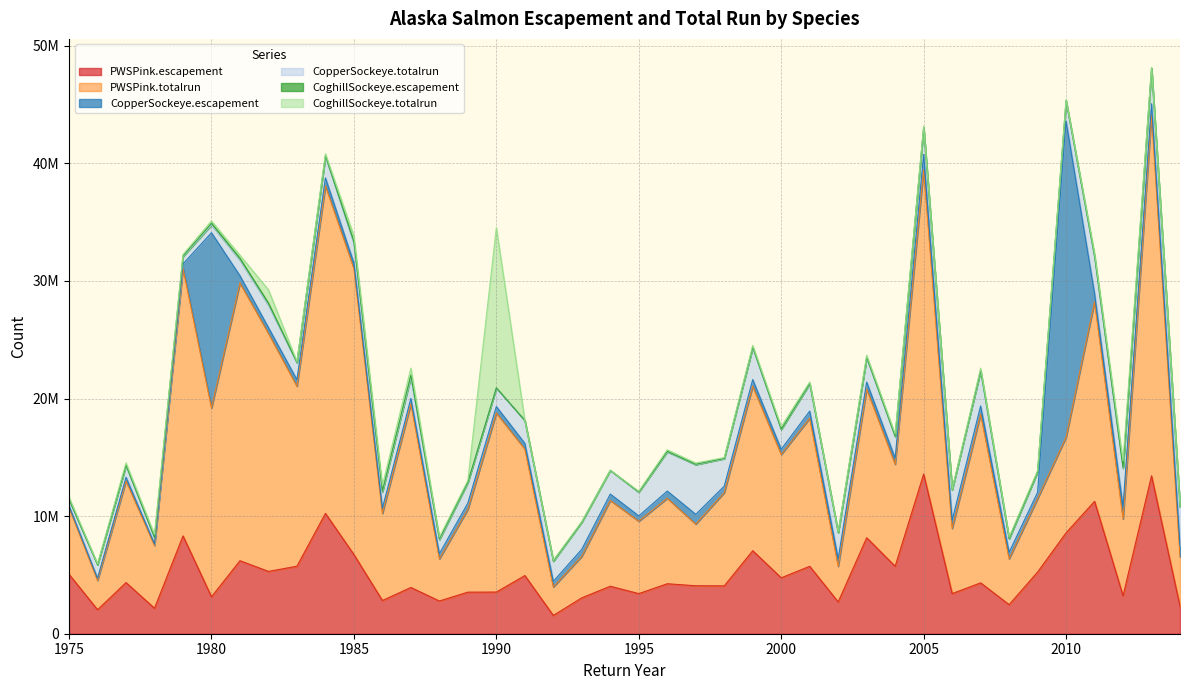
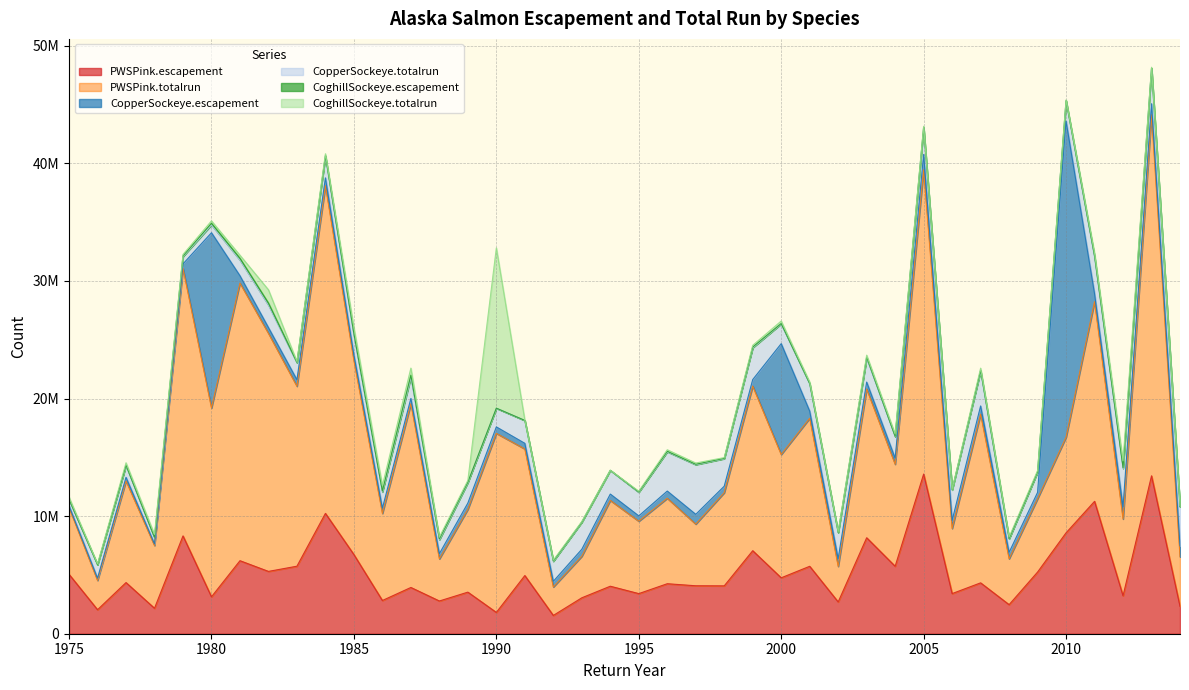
  {
    "PWSPink.escapement": {
      "1975": 5100000,
      "1980": 3100000,
      "1985": 6700000,
-     "1990": 3500000,
+     "1990": 1800000,
      "1995": 3400000,
      "2000": 4800000,
      "2005": 13600000,
      "2010": 8600000
    },
    "PWSPink.totalrun": {
      "1980": 16100000,
-     "1985": 24300000,
+     "1985": 16500000,
      "1990": 15200000,
      "1995": 6200000,
      "2000": 10500000,
      "2005": 25900000,
      "2010": 8100000
    },
    "CopperSockeye.escapement": {
      "1980": 14900000,
      "1985": 500000,
      "1990": 500000,
      "1995": 500000,
-     "2000": 400000,
+     "2000": 9400000,
      "2005": 1300000,
      "2010": 26900000
    },
    "CoghillSockeye.totalrun": {
      "1985": 500000,
      "1990": 13600000
    }
  }
